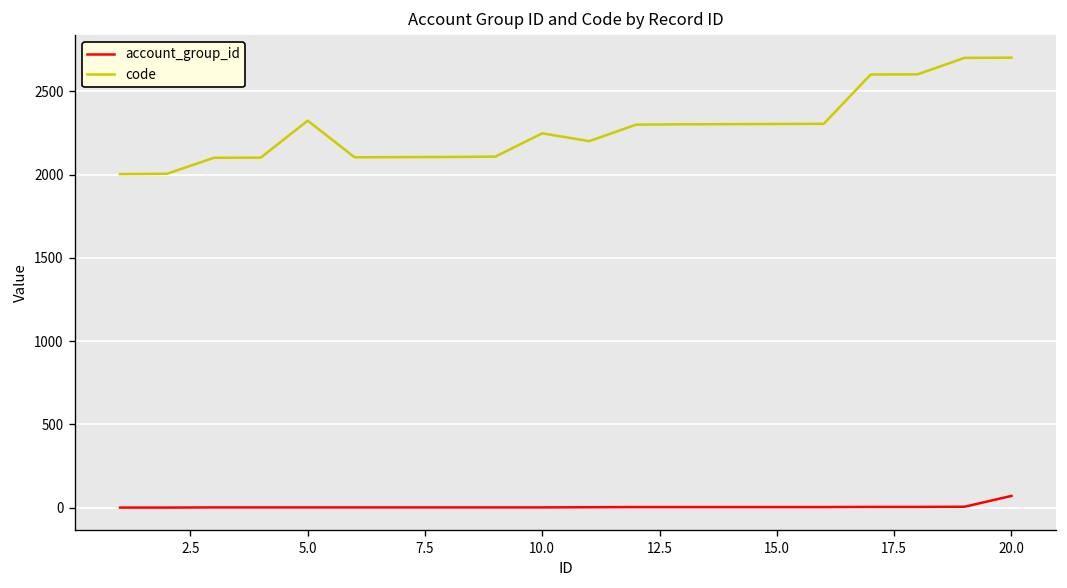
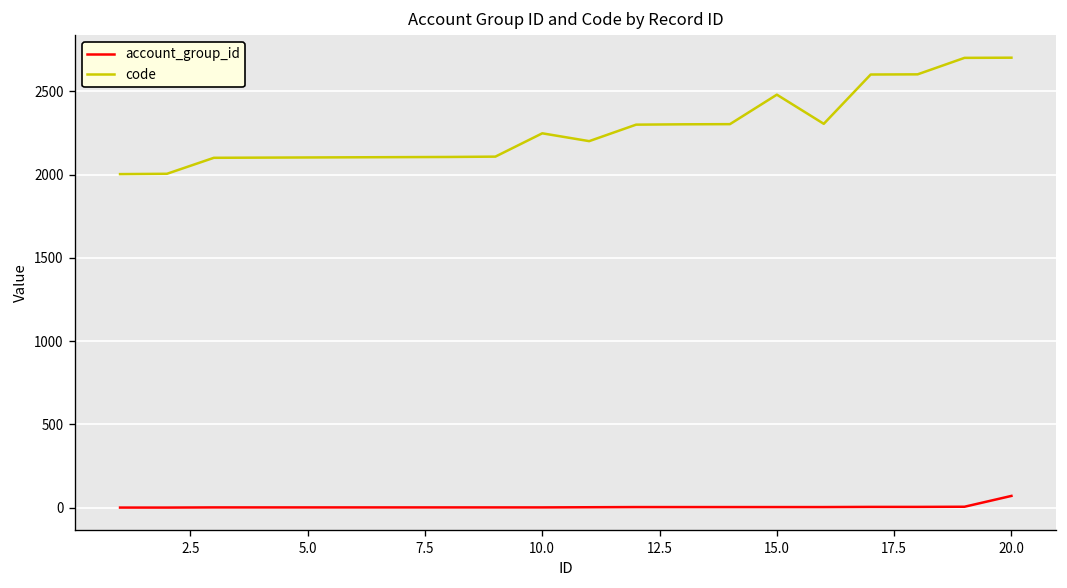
  {
    "account_group_id": {
      "5.0": 0,
      "10.0": 0,
      "15.0": 0,
      "20.0": 70
    },
    "code": {
-     "5.0": 2320,
+     "5.0": 2100,
      "10.0": 2250,
-     "15.0": 2300,
+     "15.0": 2480,
      "20.0": 2700
    }
  }
